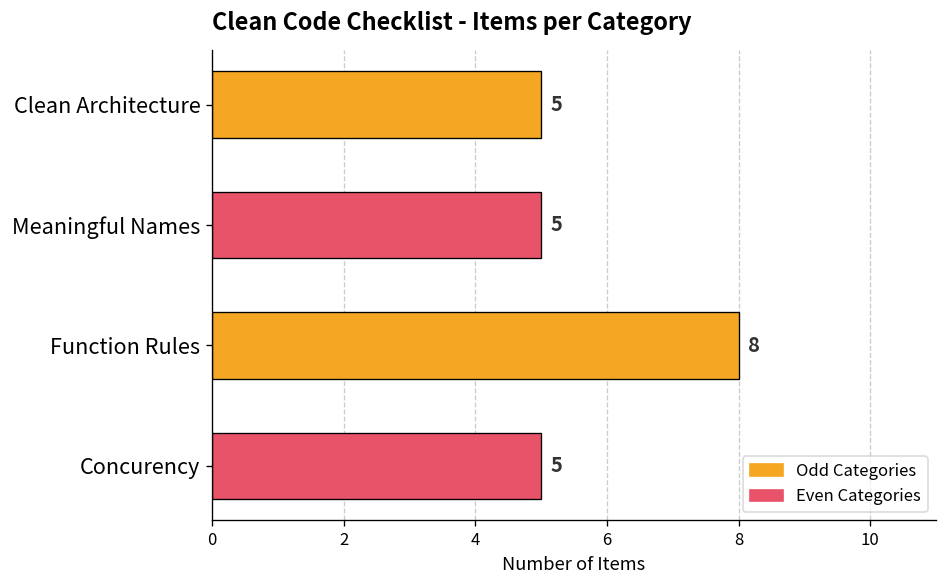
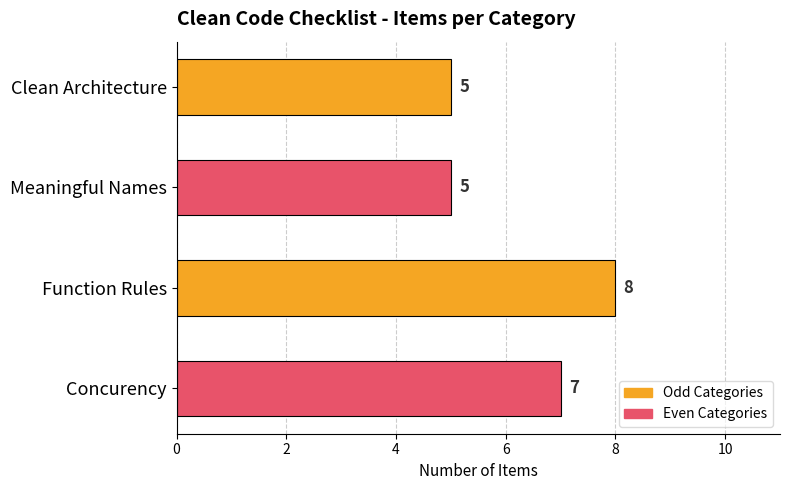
  {
    "Clean Architecture": 5,
    "Meaningful Names": 5,
    "Function Rules": 8,
-   "Concurency": 5
+   "Concurency": 7
  }
